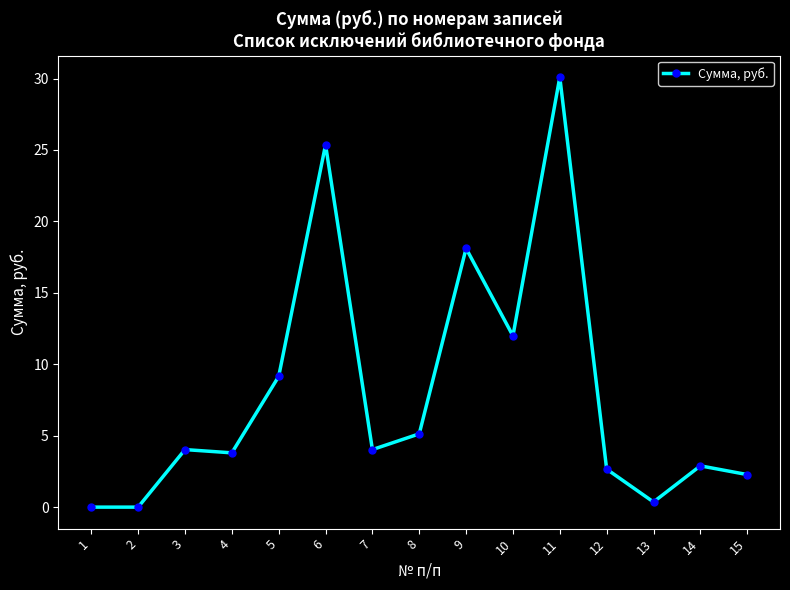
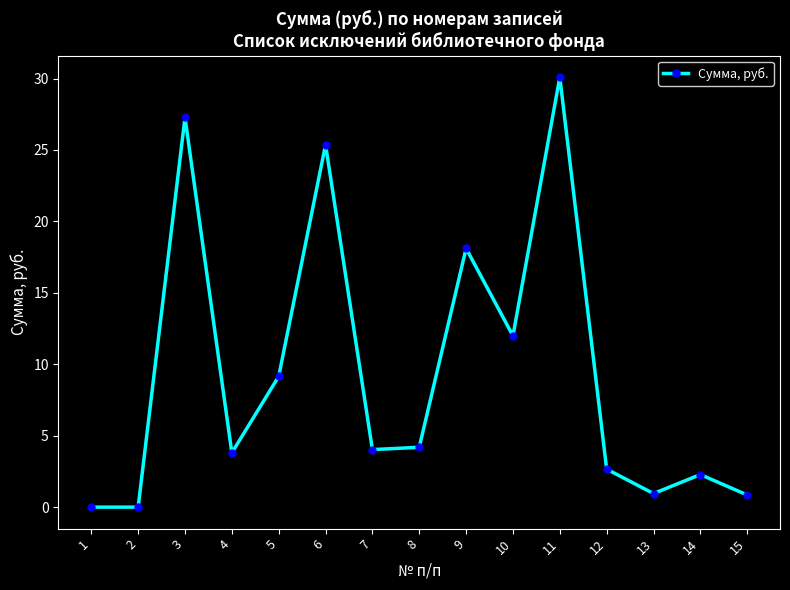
  {
    "1": 0.0,
    "2": 0.0,
-   "3": 4.0,
+   "3": 27.3,
    "4": 3.8,
    "5": 9.2,
    "6": 25.4,
    "7": 4.0,
-   "8": 5.1,
+   "8": 4.2,
    "9": 18.1,
    "10": 12.0,
    "11": 30.1,
    "12": 2.7,
-   "13": 0.4,
-   "14": 2.9,
-   "15": 2.3
+   "13": 1.0,
+   "14": 2.3,
+   "15": 0.9
  }
